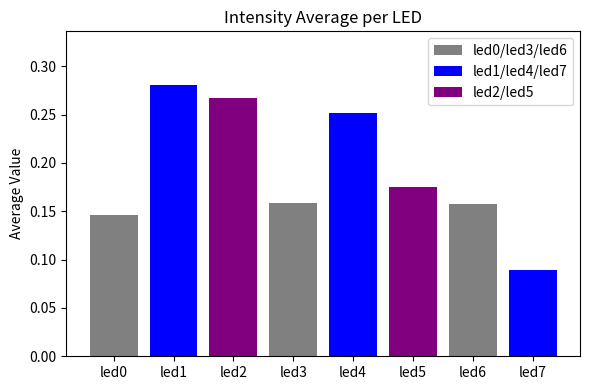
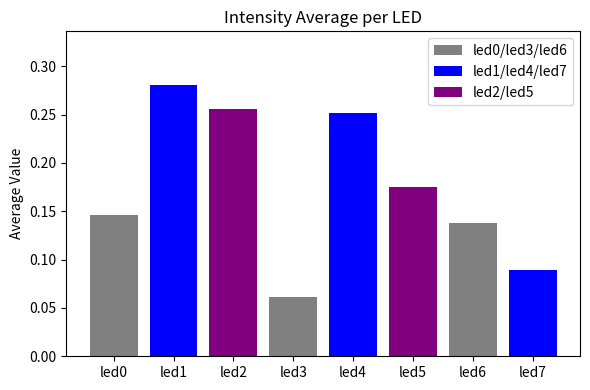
  {
    "led0": 0.15,
    "led1": 0.28,
-   "led2": 0.27,
-   "led3": 0.16,
+   "led2": 0.26,
+   "led3": 0.06,
    "led4": 0.25,
    "led5": 0.17,
-   "led6": 0.16,
+   "led6": 0.14,
    "led7": 0.09
  }
